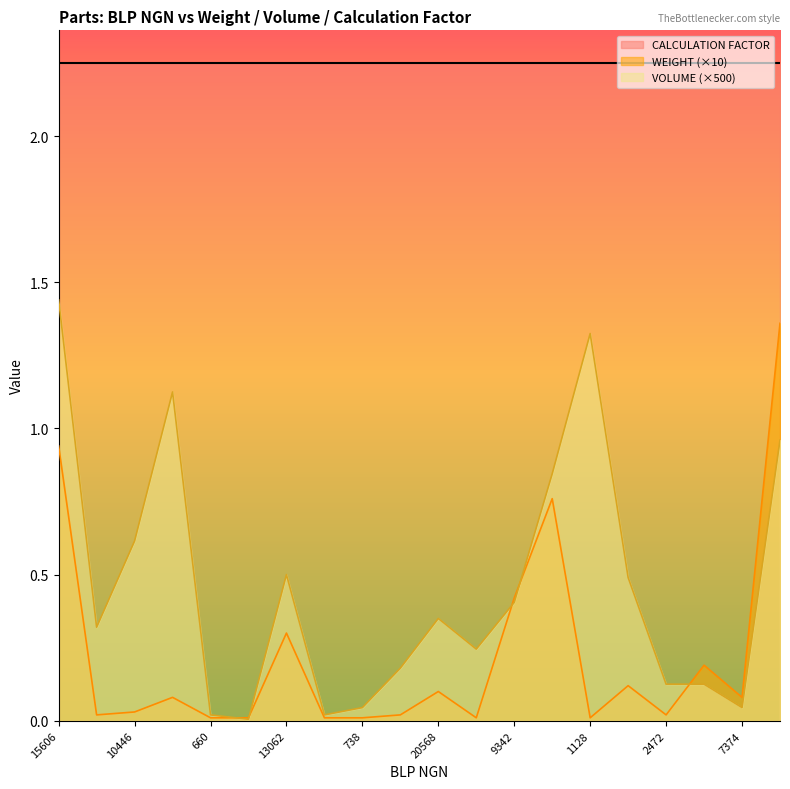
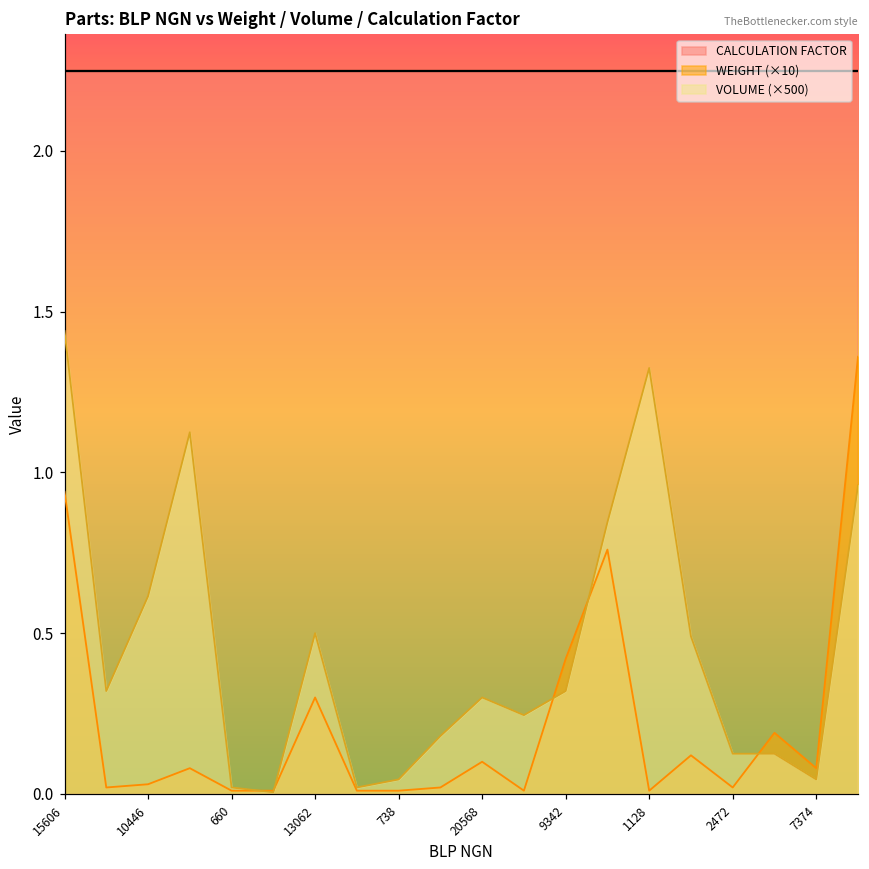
  {
    "CALCULATION FACTOR": {
      "15606": 2.25,
      "10446": 2.25,
      "660": 2.25,
      "13062": 2.25,
      "738": 2.25,
      "20568": 2.25,
      "9342": 2.25,
      "1128": 2.25
    },
    "WEIGHT (×10)": {
      "15606": 0.94,
      "10446": 0.03,
      "660": 0.01,
      "13062": 0.30,
      "738": 0.01,
      "20568": 0.10,
      "9342": 0.42,
      "1128": 0.01,
      "2472": 0.02,
      "7374": 0.08
    },
    "VOLUME (×500)": {
      "15606": 1.44,
      "10446": 0.62,
      "660": 0.02,
      "13062": 0.50,
      "738": 0.05,
-     "20568": 0.35,
-     "9342": 0.40,
+     "20568": 0.30,
+     "9342": 0.32,
      "1128": 1.33,
      "2472": 0.13,
      "7374": 0.05
    }
  }
